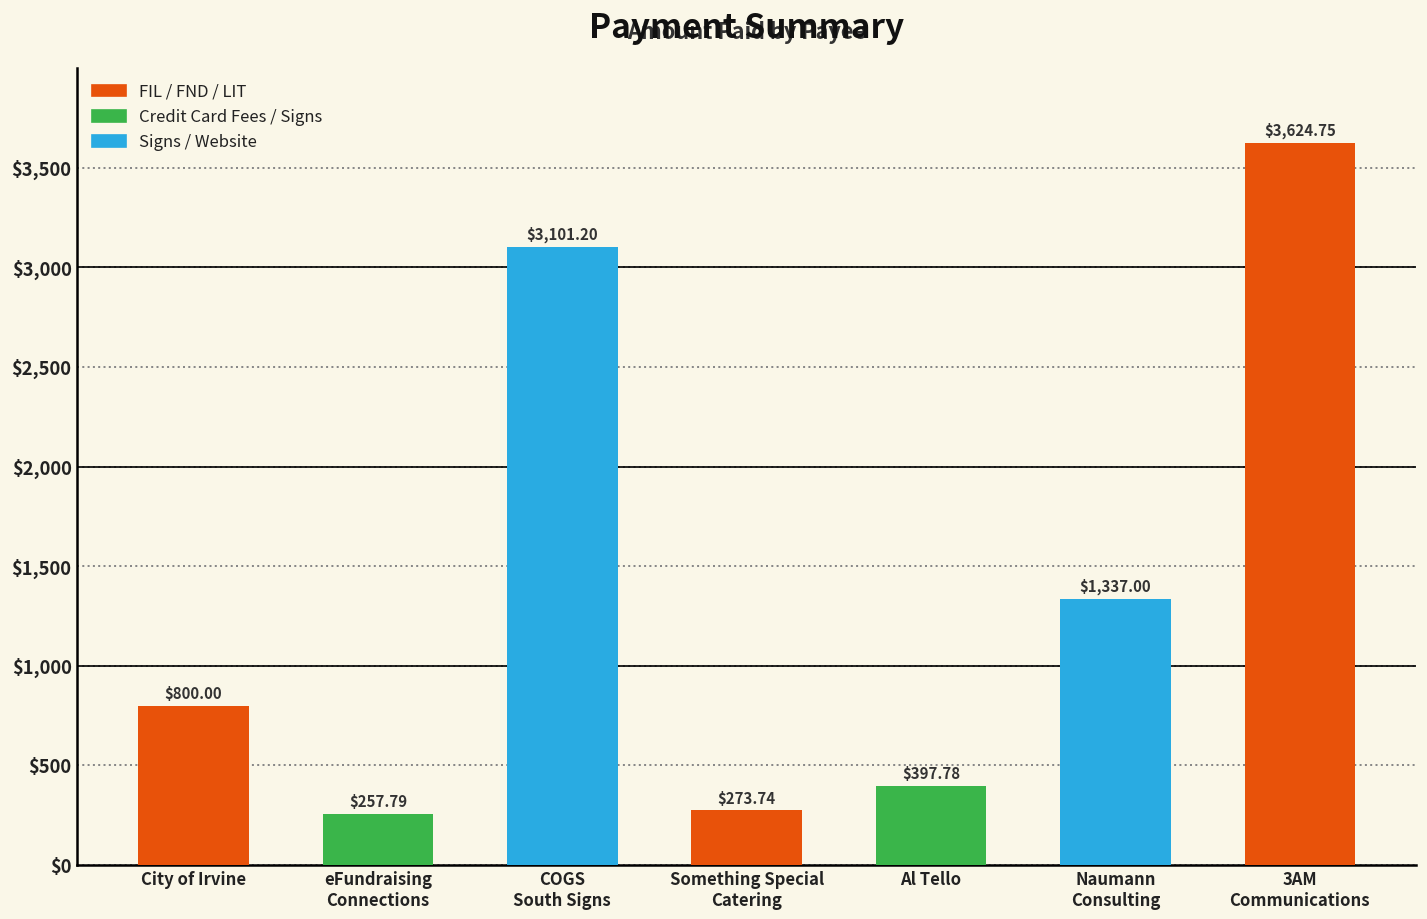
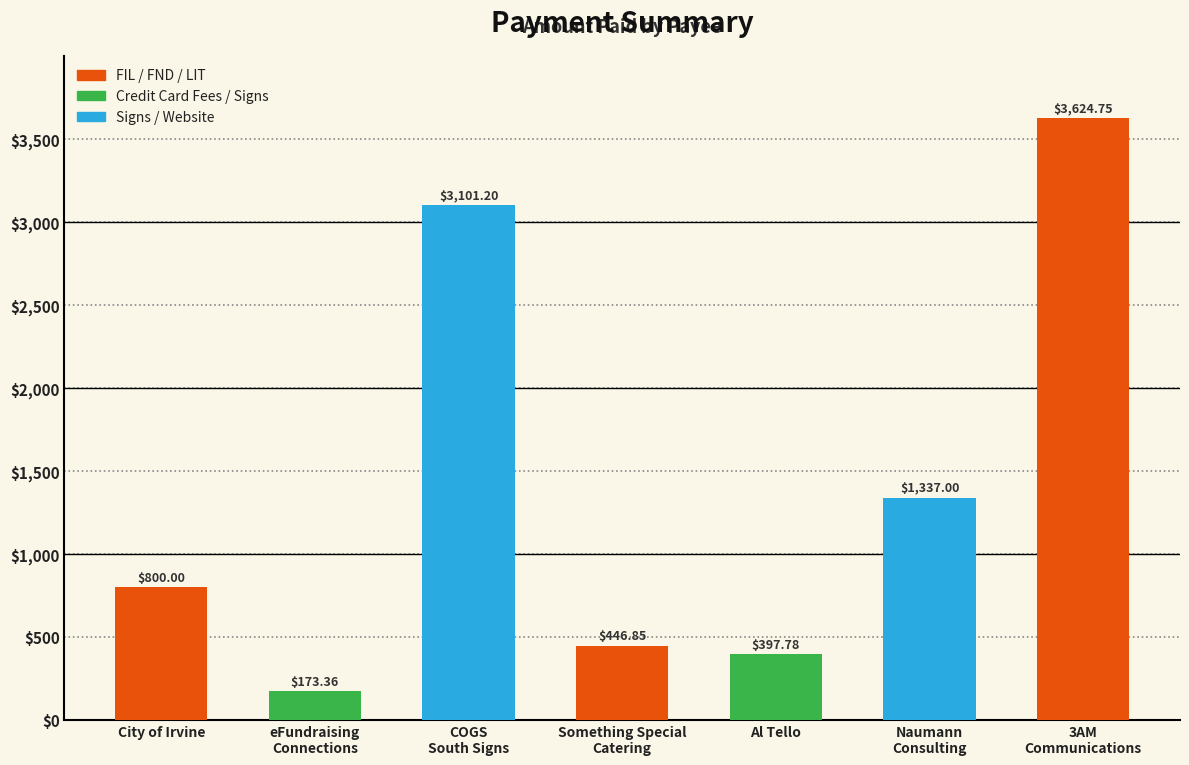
  {
    "City of Irvine": "$800.00",
-   "eFundraising Connections": "$257.79",
+   "eFundraising Connections": "$173.36",
    "COGS South Signs": "$3,101.20",
-   "Something Special Catering": "$273.74",
+   "Something Special Catering": "$446.85",
    "Al Tello": "$397.78",
    "Naumann Consulting": "$1,337.00",
    "3AM Communications": "$3,624.75"
  }
